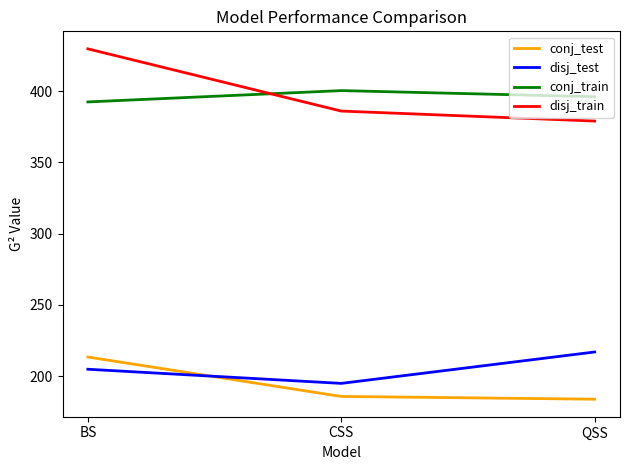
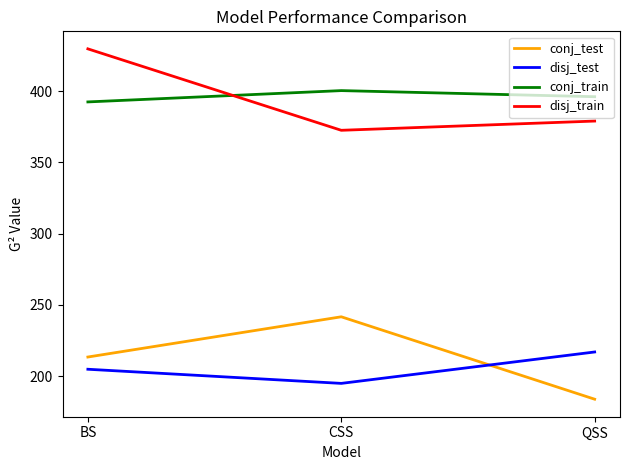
  {
    "conj_test": {
      "BS": 213,
-     "CSS": 186,
+     "CSS": 242,
      "QSS": 184
    },
    "disj_test": {
      "BS": 205,
      "CSS": 195,
      "QSS": 217
    },
    "conj_train": {
      "BS": 392,
      "CSS": 400
    },
    "disj_train": {
      "BS": 430,
-     "CSS": 386,
+     "CSS": 373,
      "QSS": 379
    }
  }
